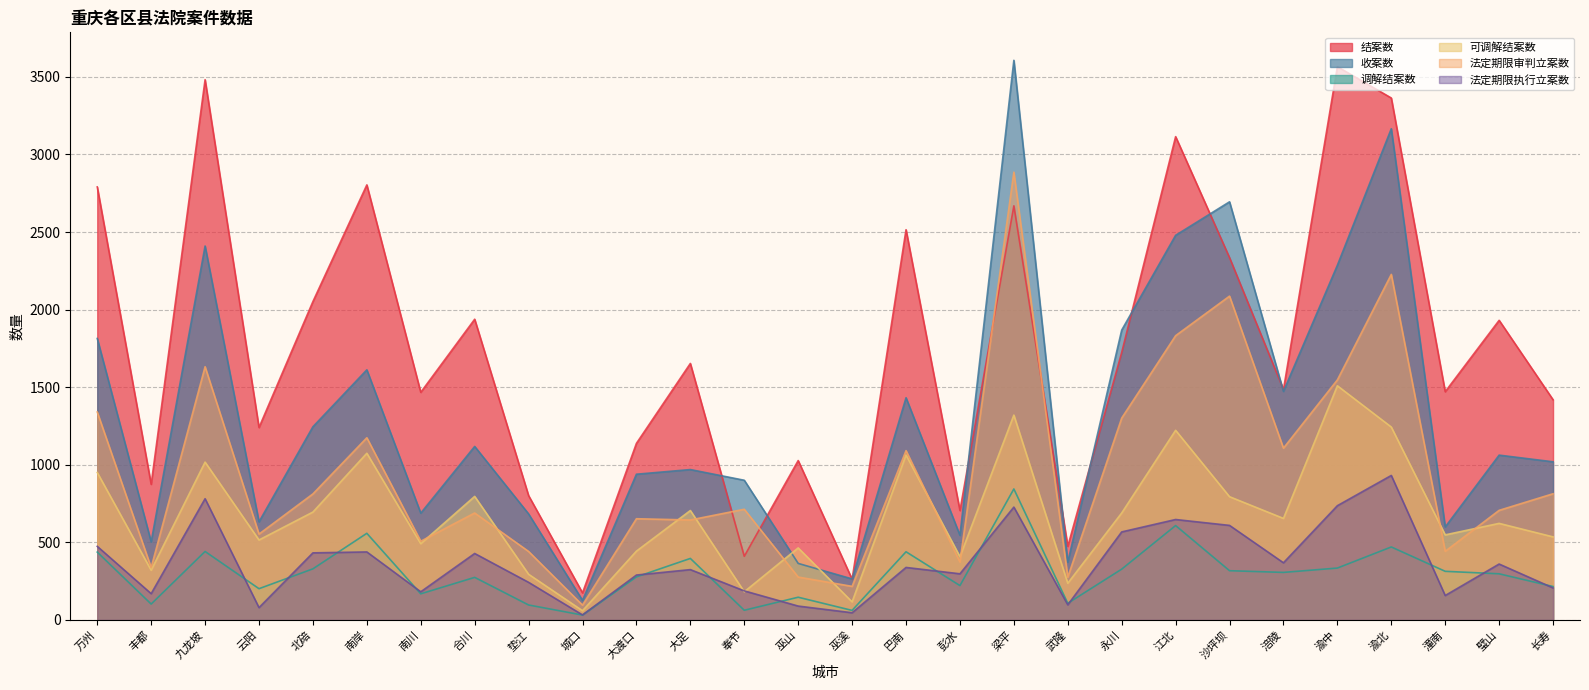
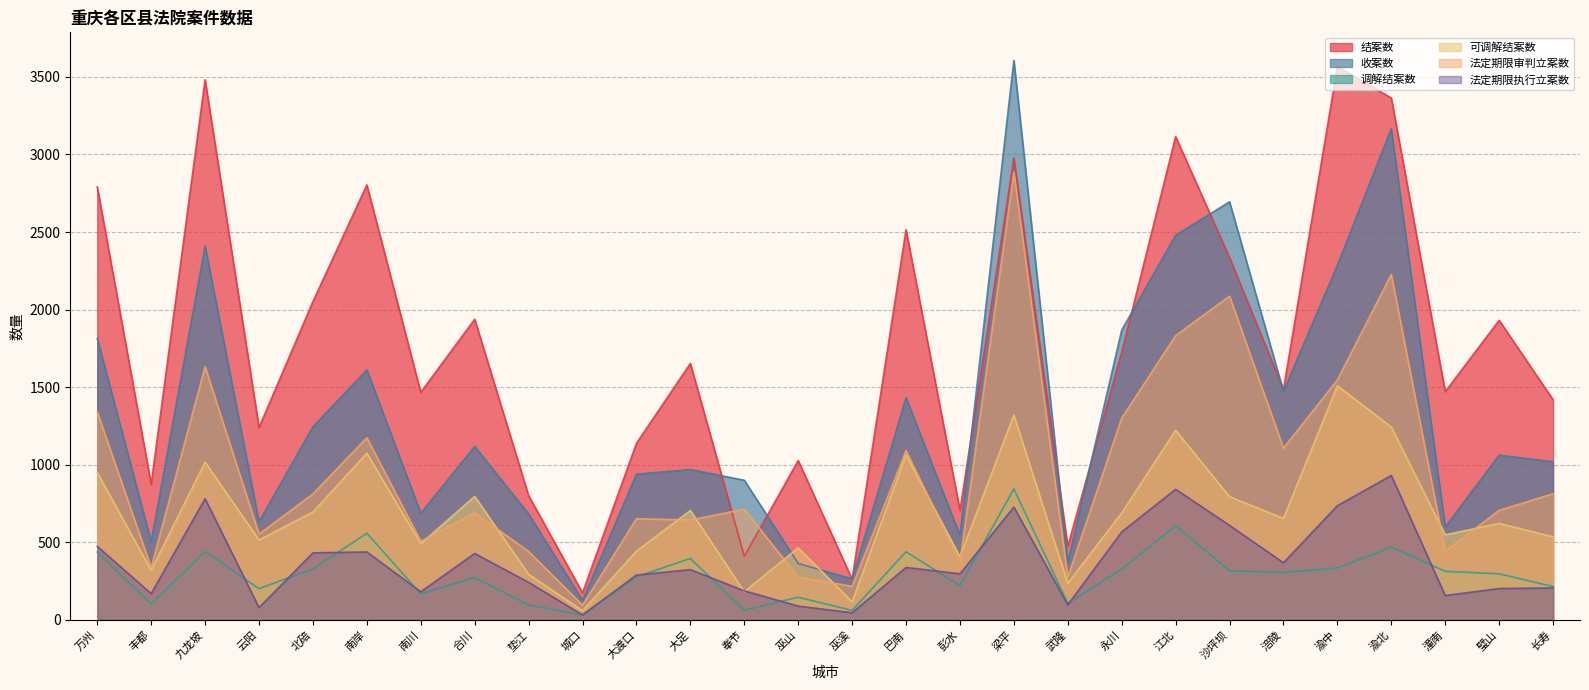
  {
    "结案数": {
      "万州": 2790,
      "丰都": 870,
      "九龙坡": 3480,
      "云阳": 1240,
      "北碚": 2050,
      "南岸": 2800,
      "南川": 1470,
      "合川": 1940,
      "垫江": 800,
      "城口": 170,
      "大渡口": 1140,
      "大足": 1650,
      "奉节": 410,
      "巫山": 1030,
      "巴南": 2520,
      "彭水": 710,
-     "梁平": 2670,
+     "梁平": 2980,
      "武隆": 470,
      "永川": 1720,
      "江北": 3120,
      "沙坪坝": 2340,
      "渝北": 3360,
      "潼南": 1470,
      "璧山": 1930,
      "长寿": 1420
    },
    "法定期限执行立案数": {
      "万州": 470,
      "丰都": 170,
      "九龙坡": 780,
      "云阳": 80,
      "北碚": 430,
      "南岸": 440,
      "合川": 430,
      "垫江": 240,
      "大足": 320,
      "巫山": 90,
      "巴南": 340,
      "彭水": 300,
      "梁平": 730,
      "永川": 570,
-     "江北": 650,
+     "江北": 840,
      "沙坪坝": 610,
      "涪陵": 370,
      "渝中": 740,
      "渝北": 930,
      "潼南": 160,
-     "璧山": 360
+     "璧山": 200
    }
  }
